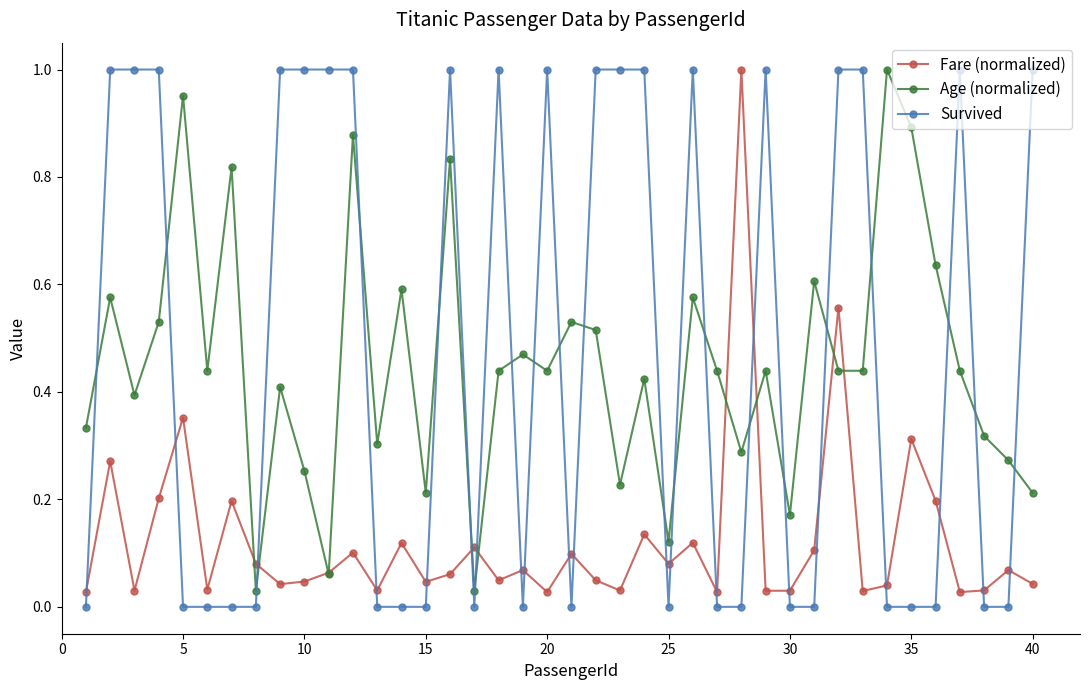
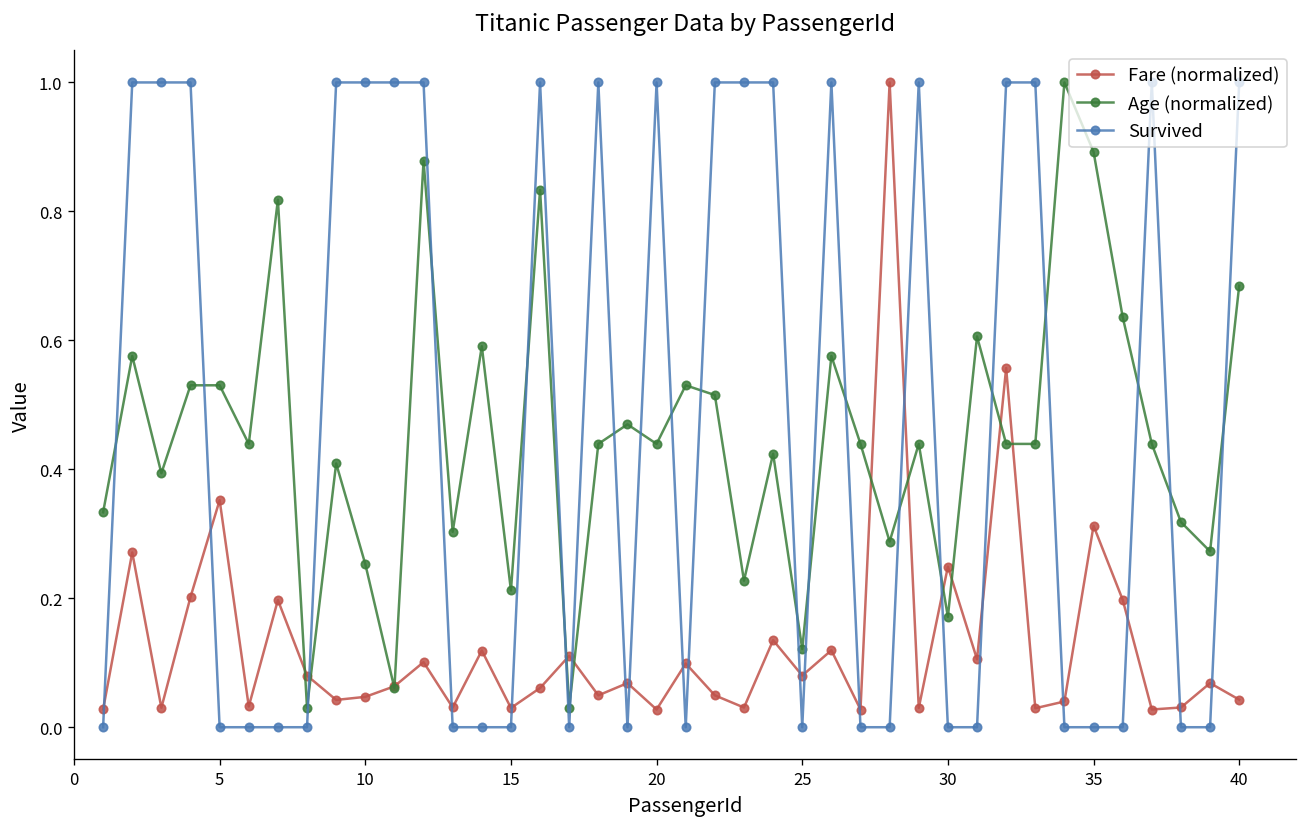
  {
    "Fare (normalized)": {
      "5": 0.35,
      "10": 0.05,
-     "15": 0.05,
+     "15": 0.03,
      "20": 0.03,
      "25": 0.08,
-     "30": 0.03,
+     "30": 0.25,
      "35": 0.31,
      "40": 0.04
    },
    "Age (normalized)": {
-     "5": 0.95,
+     "5": 0.53,
      "10": 0.25,
      "15": 0.21,
      "20": 0.44,
      "25": 0.12,
      "30": 0.17,
-     "40": 0.21
+     "40": 0.68
    },
    "Survived": {
      "5": 0.00,
      "10": 1.00,
      "15": 0.00,
      "20": 1.00,
      "25": 0.00,
      "30": 0.00,
      "35": 0.00
    }
  }
